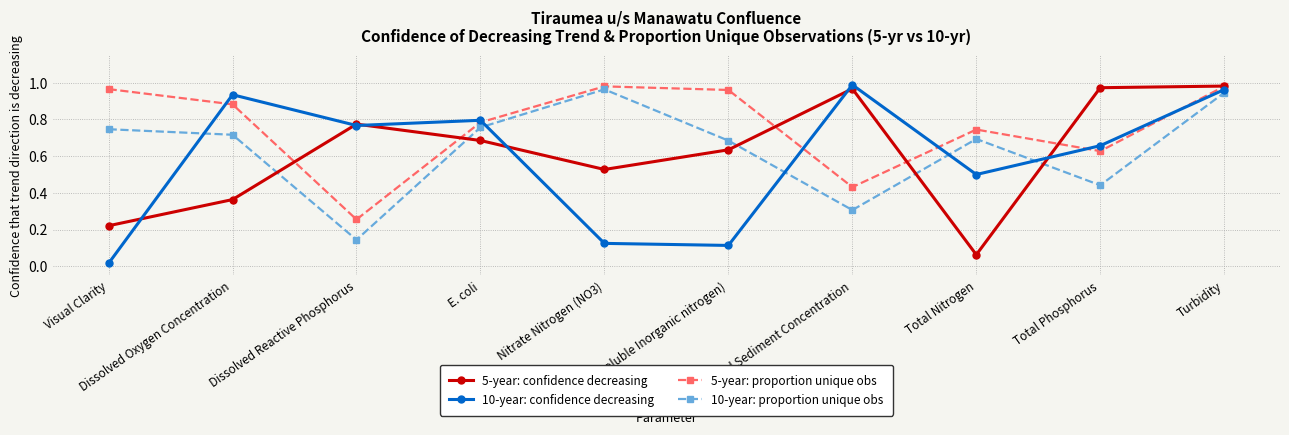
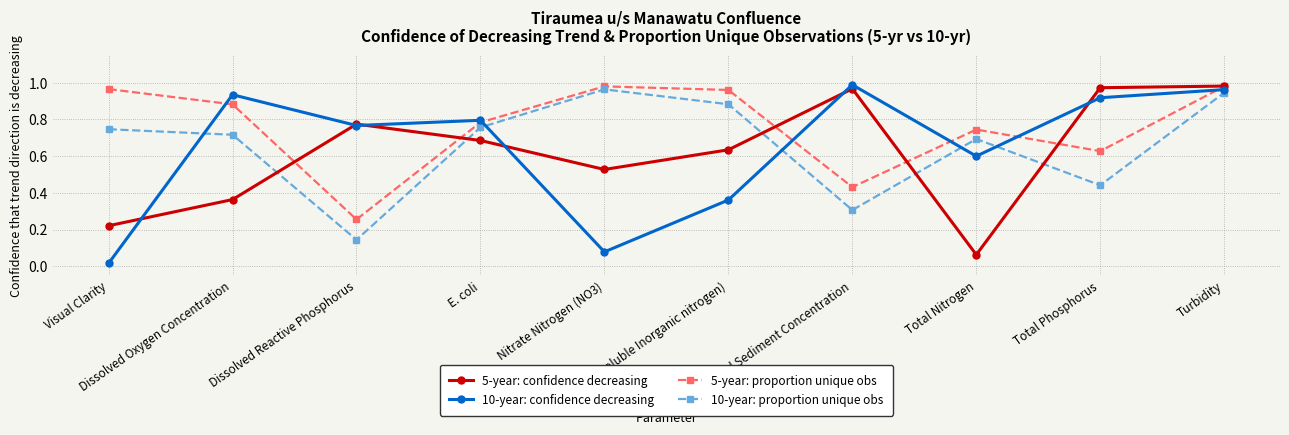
  {
    "5-year: confidence decreasing": {
      "Visual Clarity": 0.22,
      "Dissolved Oxygen Concentration": 0.36,
      "E. coli": 0.69,
      "Nitrate Nitrogen (NO3)": 0.53,
      "SIN (Soluble Inorganic nitrogen)": 0.63,
      "Suspended Sediment Concentration": 0.97,
      "Total Nitrogen": 0.06,
      "Total Phosphorus": 0.97
    },
    "10-year: confidence decreasing": {
      "Visual Clarity": 0.02,
      "Dissolved Oxygen Concentration": 0.93,
-     "Nitrate Nitrogen (NO3)": 0.12,
-     "SIN (Soluble Inorganic nitrogen)": 0.11,
+     "Nitrate Nitrogen (NO3)": 0.08,
+     "SIN (Soluble Inorganic nitrogen)": 0.36,
      "Suspended Sediment Concentration": 0.99,
-     "Total Nitrogen": 0.5,
-     "Total Phosphorus": 0.66,
+     "Total Nitrogen": 0.6,
+     "Total Phosphorus": 0.92,
      "Turbidity": 0.96
    },
    "5-year: proportion unique obs": {
      "Visual Clarity": 0.97,
      "Dissolved Oxygen Concentration": 0.88,
      "Dissolved Reactive Phosphorus": 0.25,
      "Nitrate Nitrogen (NO3)": 0.98,
      "SIN (Soluble Inorganic nitrogen)": 0.96,
      "Suspended Sediment Concentration": 0.43,
      "Total Nitrogen": 0.75,
      "Total Phosphorus": 0.63
    },
    "10-year: proportion unique obs": {
      "Visual Clarity": 0.75,
      "Dissolved Oxygen Concentration": 0.72,
      "Dissolved Reactive Phosphorus": 0.14,
      "E. coli": 0.76,
      "Nitrate Nitrogen (NO3)": 0.96,
-     "SIN (Soluble Inorganic nitrogen)": 0.68,
+     "SIN (Soluble Inorganic nitrogen)": 0.88,
      "Suspended Sediment Concentration": 0.31,
      "Total Nitrogen": 0.69,
      "Total Phosphorus": 0.44,
      "Turbidity": 0.95
    }
  }
